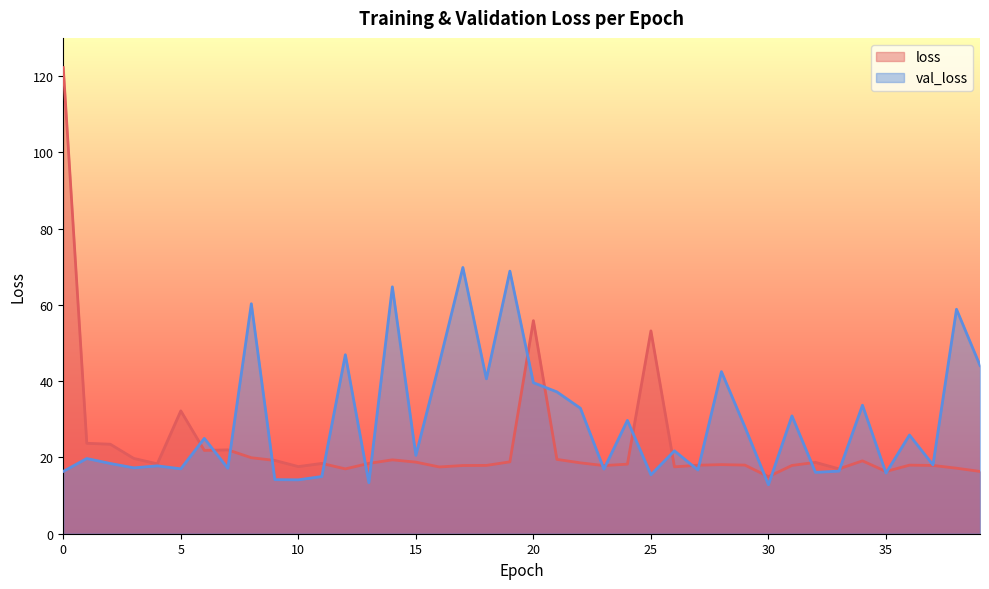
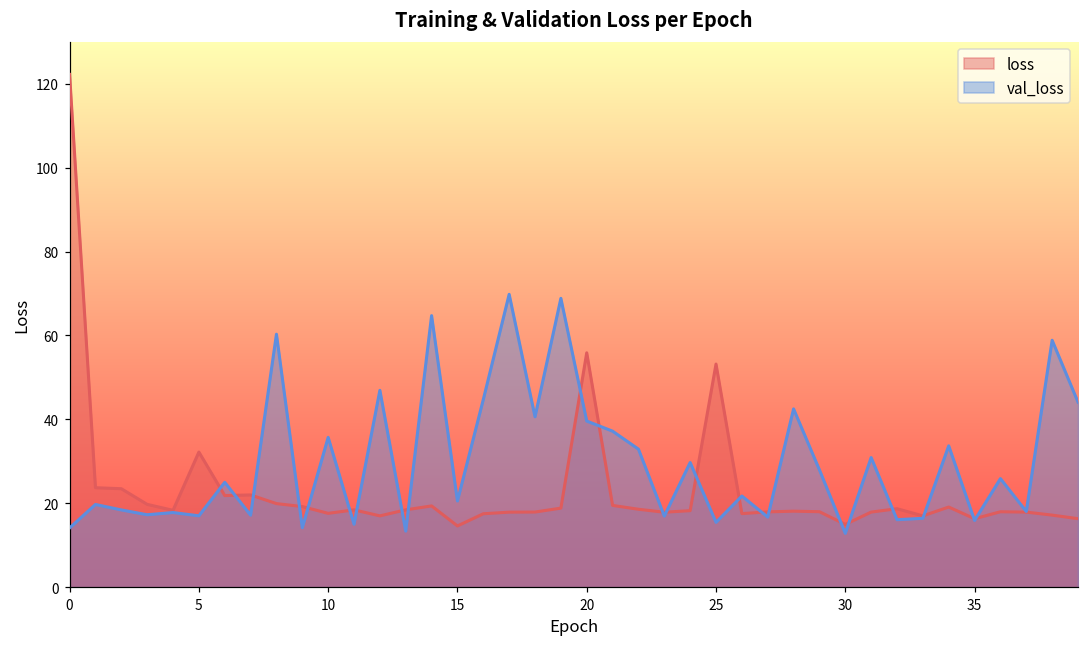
  {
    "loss": {
      "0": 122,
      "5": 32,
      "10": 18,
-     "15": 19,
+     "15": 15,
      "20": 56,
      "25": 53,
      "30": 15
    },
    "val_loss": {
-     "0": 16,
+     "0": 14,
      "5": 17,
-     "10": 14,
+     "10": 36,
      "15": 21,
      "20": 40,
      "25": 15,
      "30": 13
    }
  }
